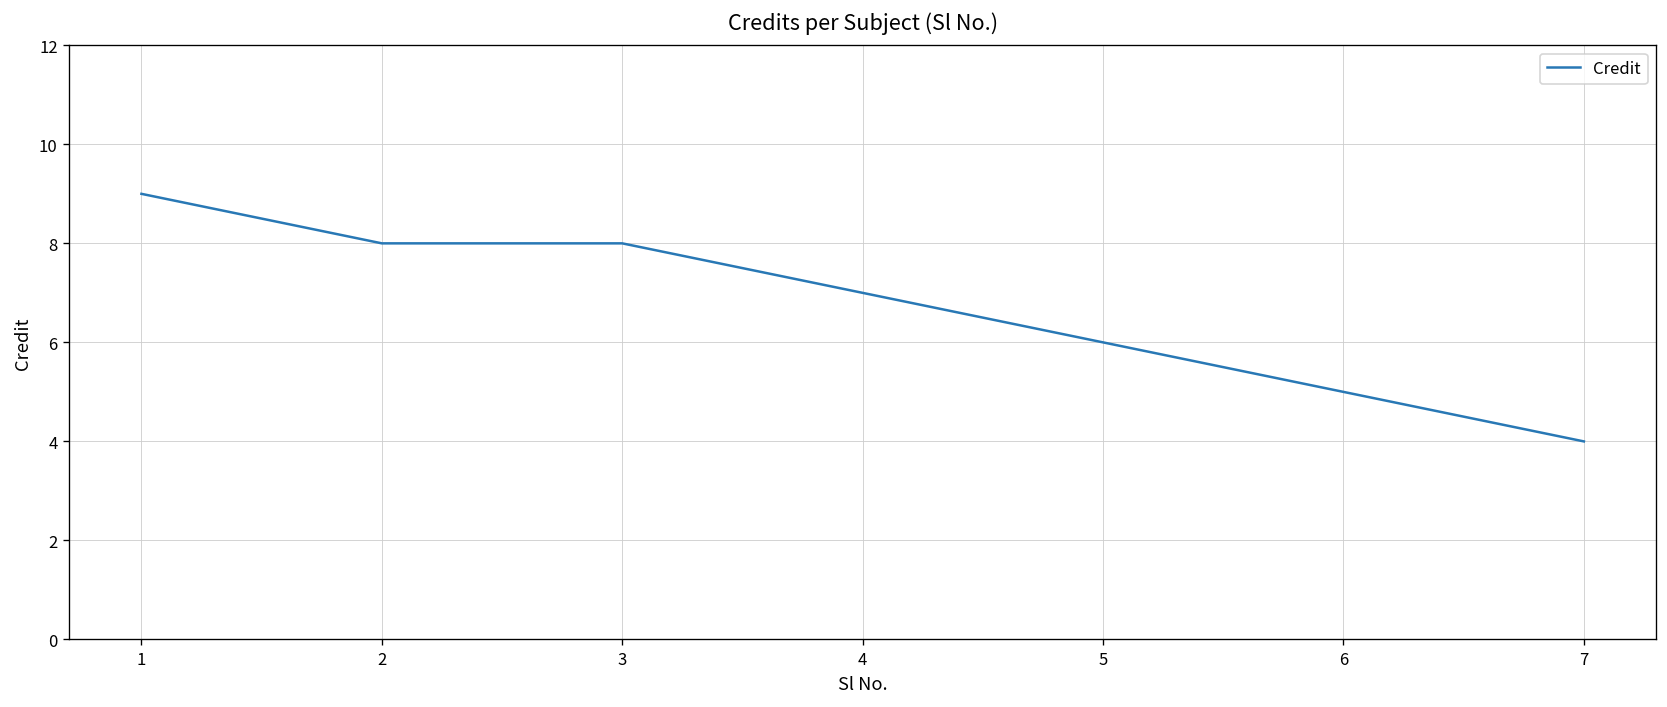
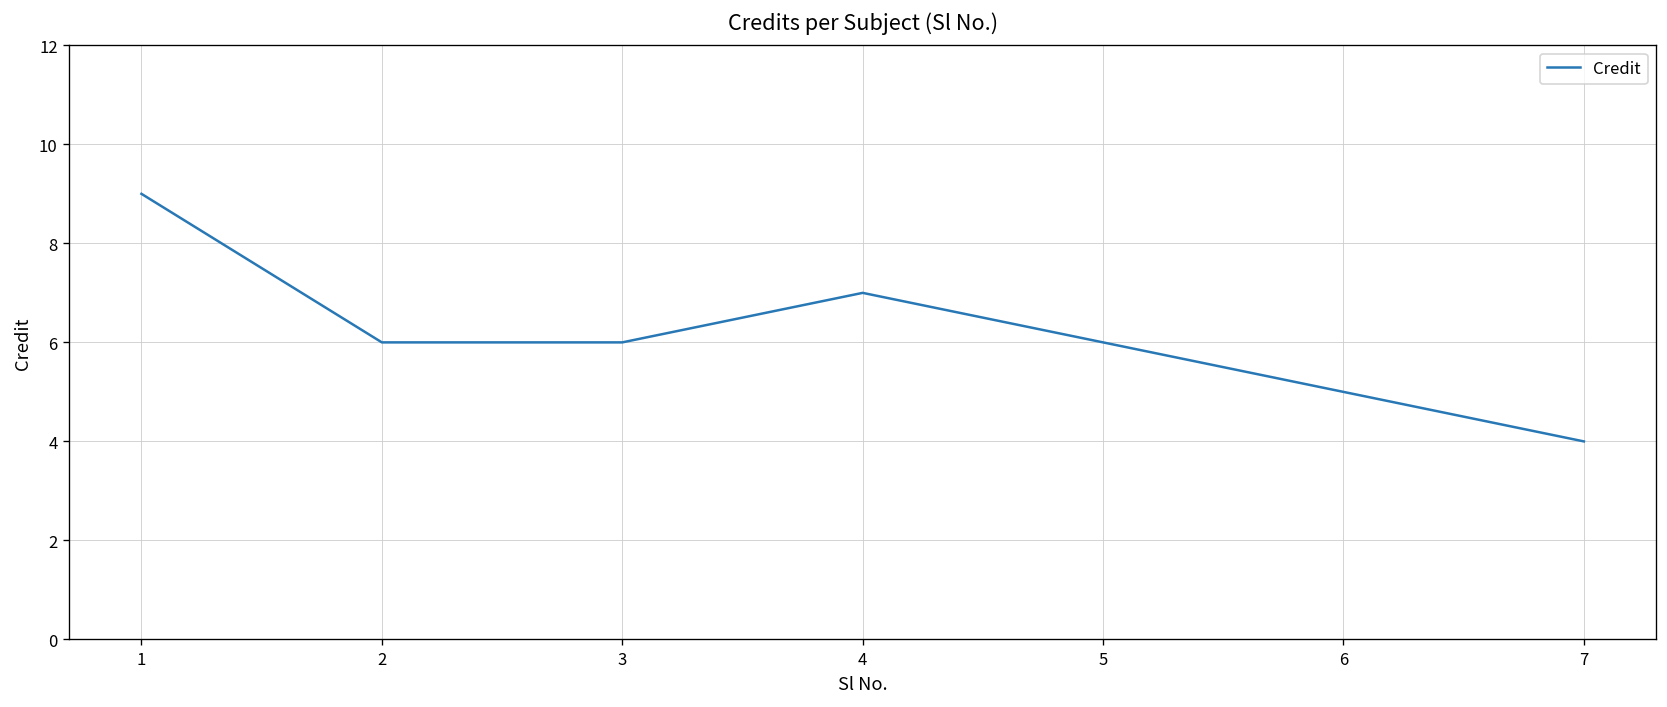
  {
    "1": 9,
-   "2": 8,
-   "3": 8,
+   "2": 6,
+   "3": 6,
    "4": 7,
    "5": 6,
    "6": 5,
    "7": 4
  }
